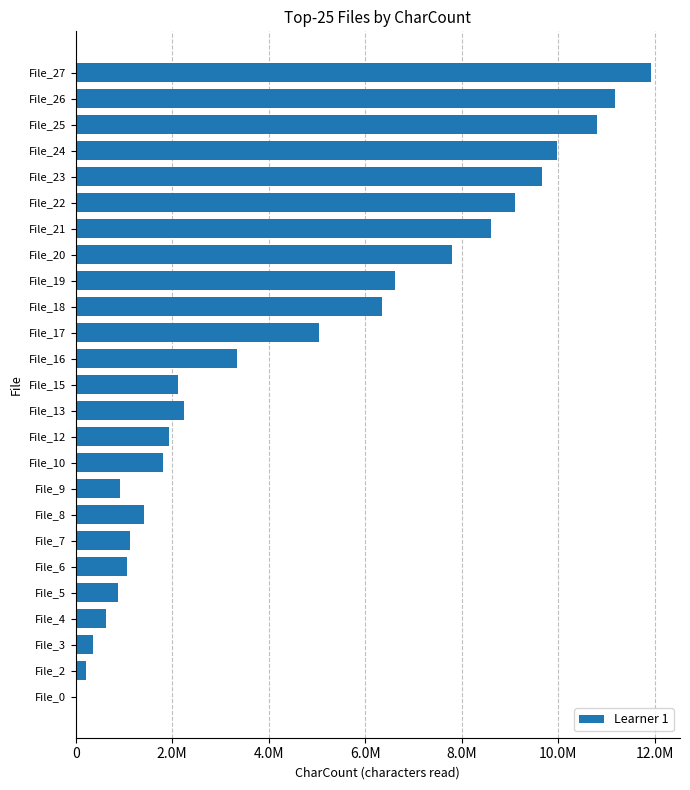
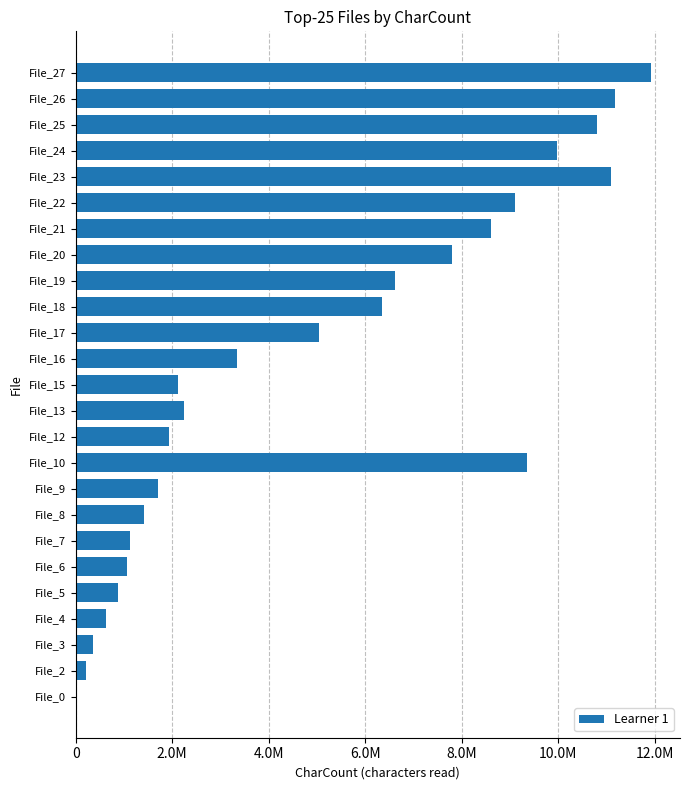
  {
    "File_27": 11900000,
    "File_26": 11200000,
    "File_25": 10800000,
    "File_24": 10000000,
-   "File_23": 9700000,
+   "File_23": 11100000,
    "File_22": 9100000,
    "File_21": 8600000,
    "File_20": 7800000,
    "File_19": 6600000,
    "File_18": 6300000,
    "File_17": 5000000,
    "File_16": 3300000,
    "File_15": 2100000,
    "File_13": 2300000,
    "File_12": 1900000,
-   "File_10": 1800000,
-   "File_9": 900000,
+   "File_10": 9300000,
+   "File_9": 1700000,
    "File_8": 1400000,
    "File_7": 1100000,
    "File_6": 1100000,
    "File_5": 900000,
    "File_4": 600000,
    "File_3": 400000,
    "File_2": 200000,
    "File_0": 0
  }
